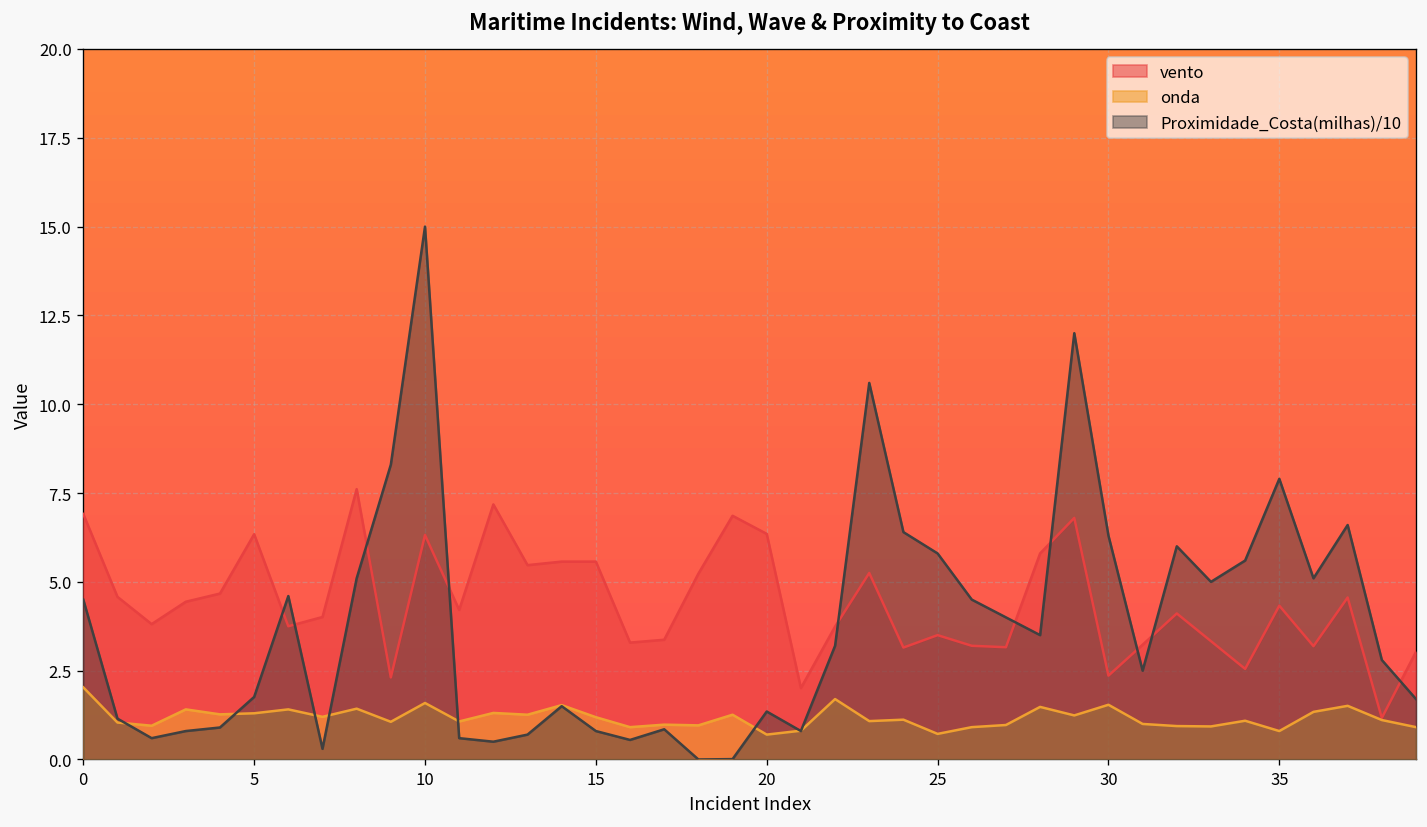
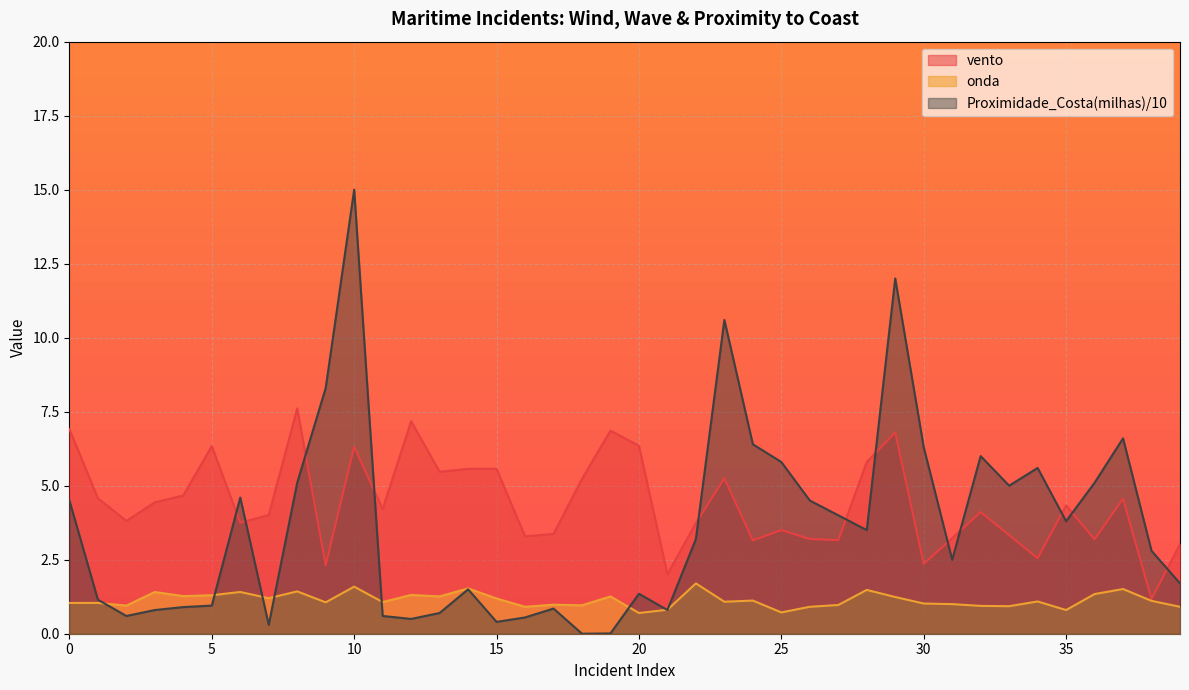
  {
    "vento": {
      "0": 6.9,
      "5": 6.3,
      "10": 6.3,
      "15": 5.6,
      "20": 6.4,
      "25": 3.5,
      "30": 2.4,
      "35": 4.3
    },
    "onda": {
-     "0": 2.0,
+     "0": 1.0,
      "5": 1.3,
      "10": 1.6,
      "15": 1.2,
      "20": 0.7,
      "25": 0.7,
-     "30": 1.5,
+     "30": 1.0,
      "35": 0.8
    },
    "Proximidade_Costa(milhas)/10": {
      "0": 4.5,
-     "5": 1.8,
+     "5": 1.0,
      "10": 15.0,
-     "15": 0.8,
+     "15": 0.4,
      "20": 1.4,
      "25": 5.8,
      "30": 6.3,
-     "35": 7.9
+     "35": 3.8
    }
  }
